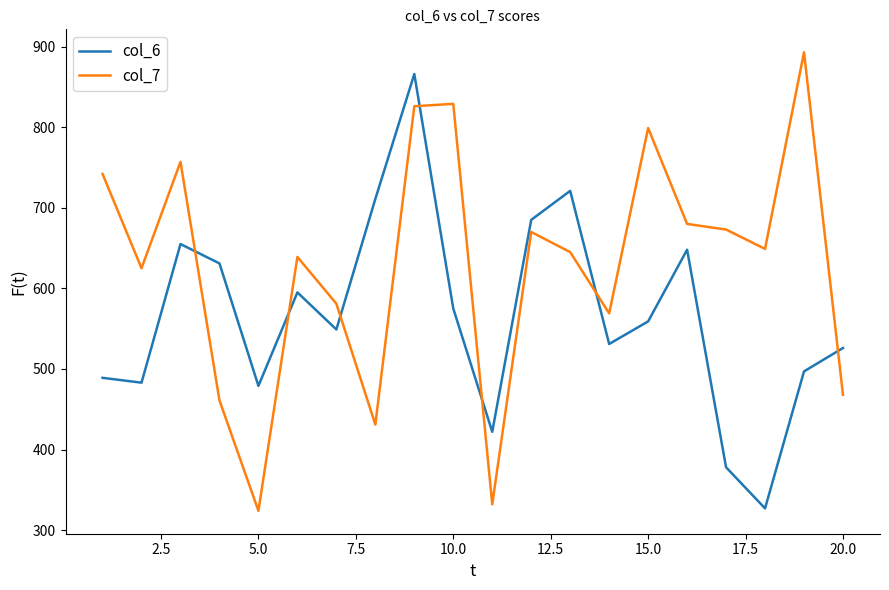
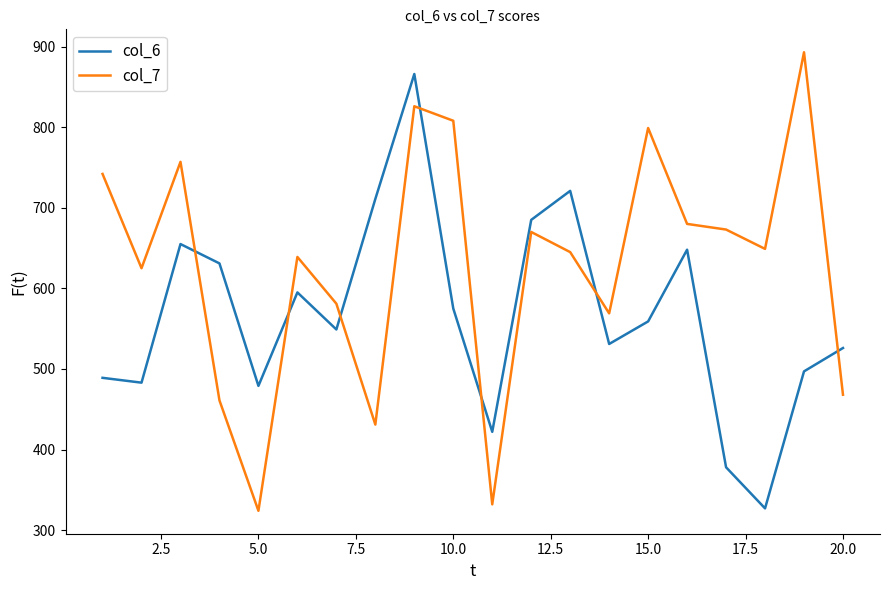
  {
    "col_6": {
      "5.0": 480,
      "10.0": 580,
      "15.0": 560,
      "20.0": 530
    },
    "col_7": {
      "5.0": 320,
-     "10.0": 830,
+     "10.0": 810,
      "15.0": 800,
      "20.0": 470
    }
  }
